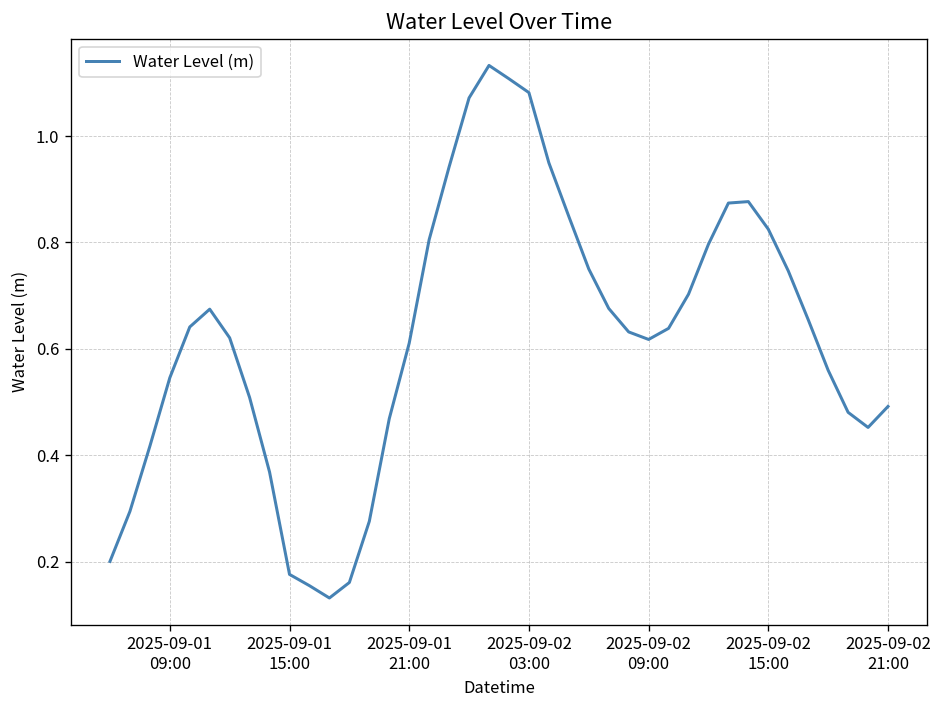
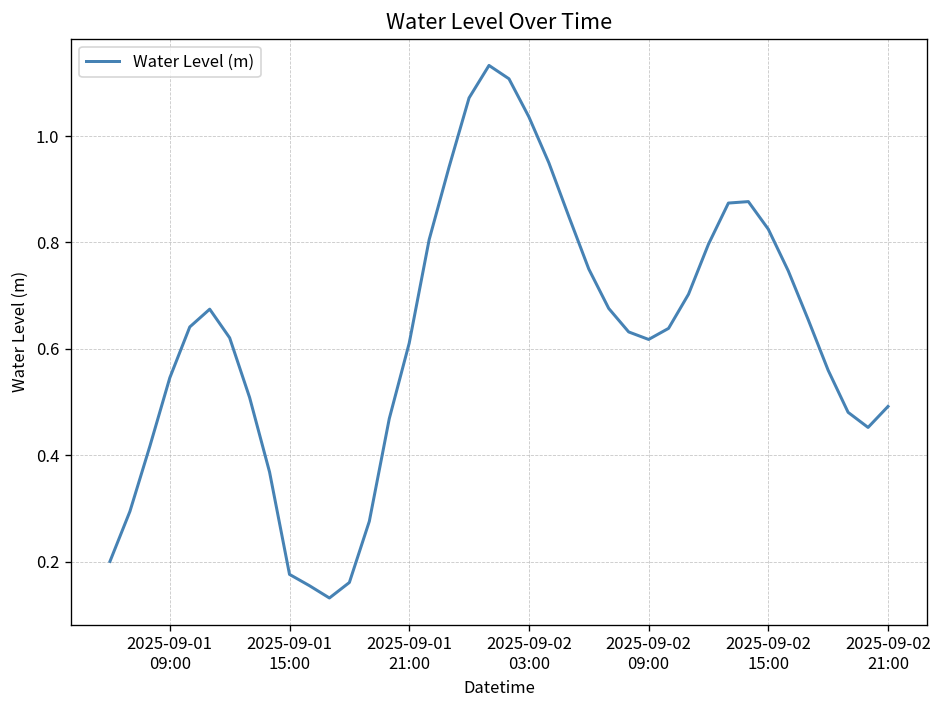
  {
    "2025-09-01 09:00": 0.55,
    "2025-09-01 15:00": 0.18,
    "2025-09-01 21:00": 0.61,
-   "2025-09-02 03:00": 1.08,
+   "2025-09-02 03:00": 1.04,
    "2025-09-02 09:00": 0.62,
    "2025-09-02 15:00": 0.82,
    "2025-09-02 21:00": 0.49
  }
